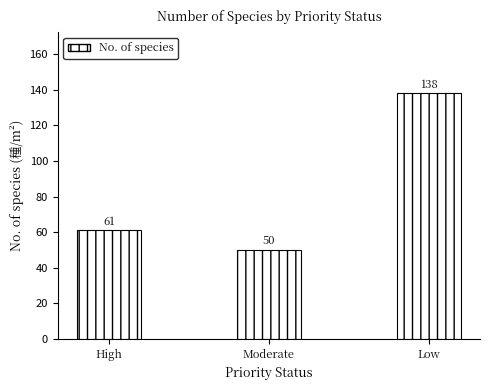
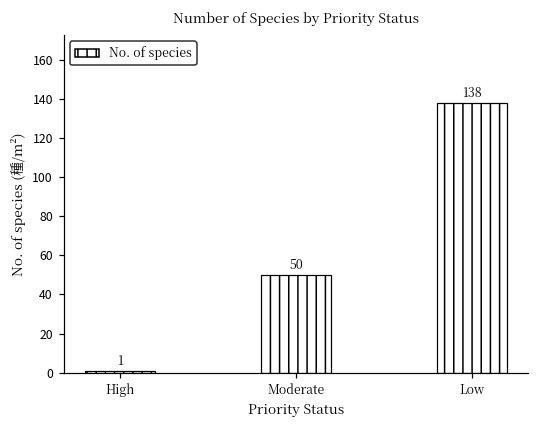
  {
-   "High": 61,
+   "High": 1,
    "Moderate": 50,
    "Low": 138
  }
